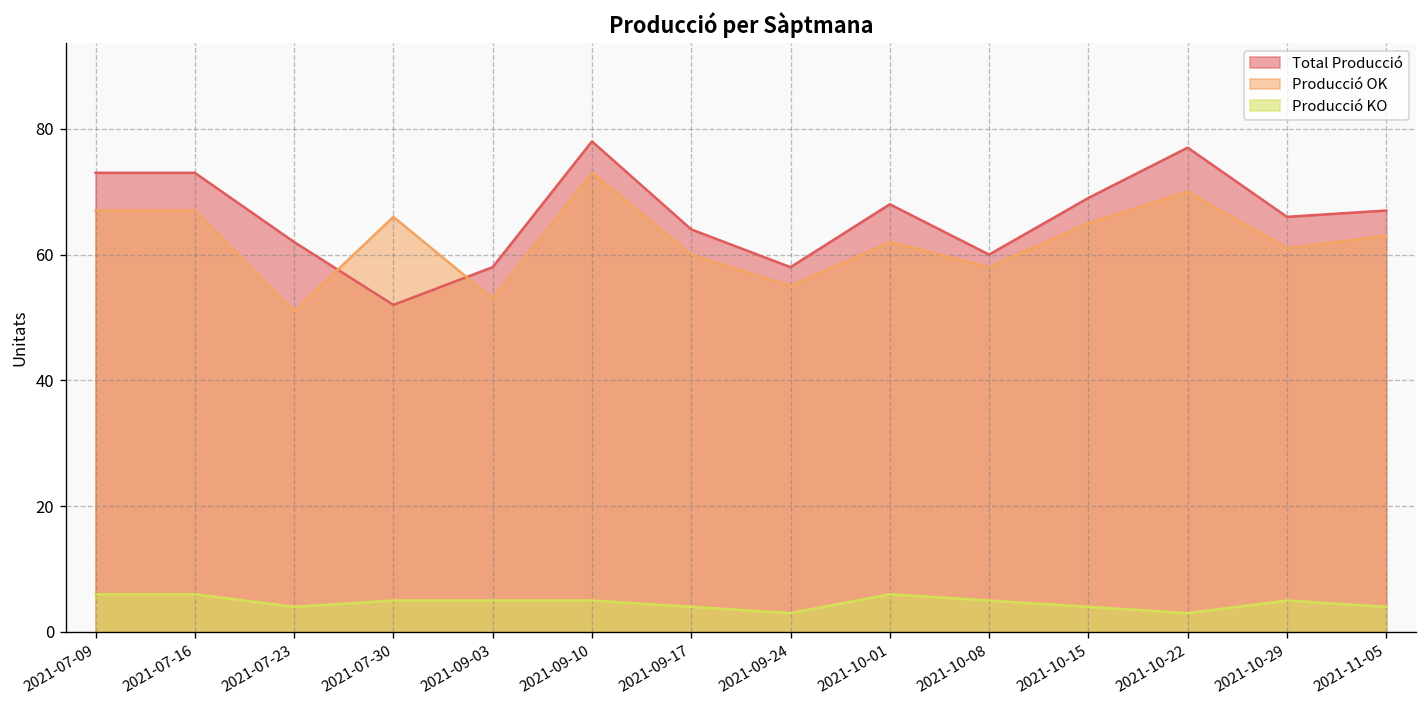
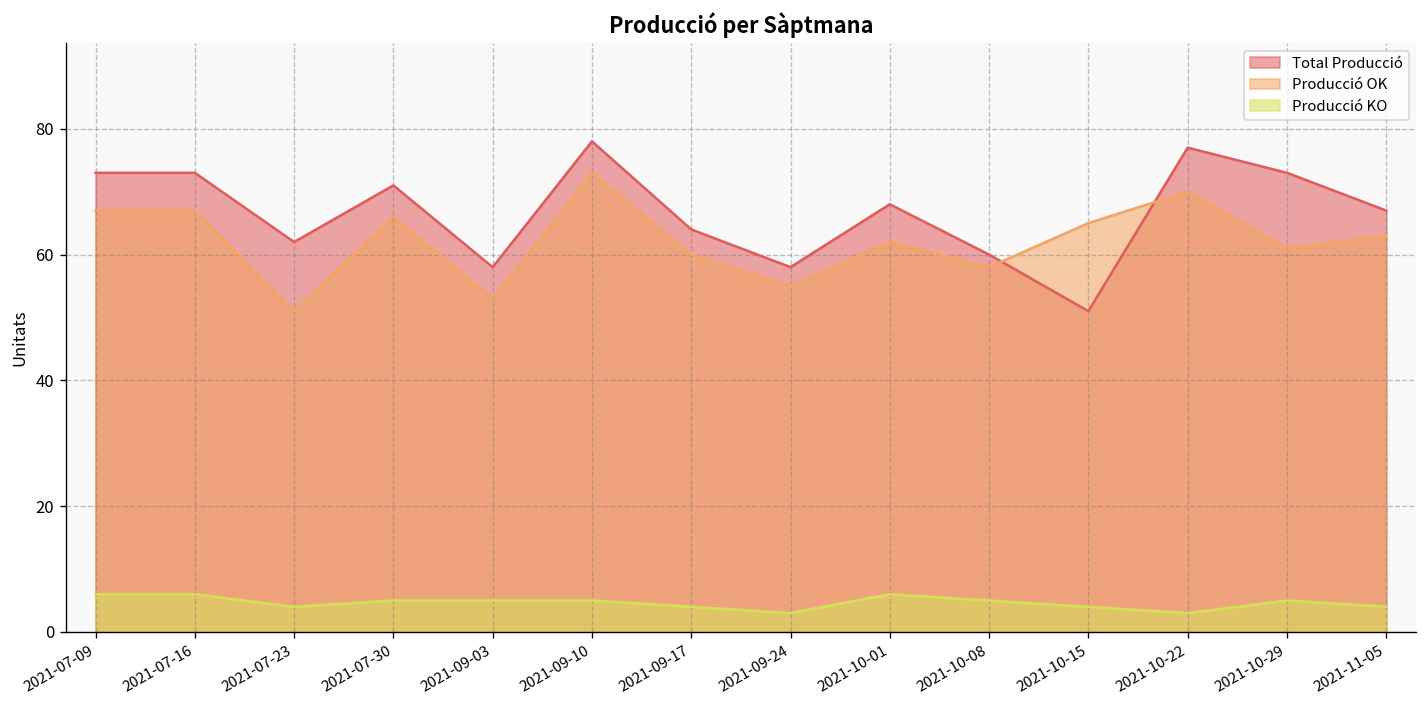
  {
    "Total Producció": {
      "2021-07-09": 73,
      "2021-07-16": 73,
      "2021-07-23": 62,
-     "2021-07-30": 52,
+     "2021-07-30": 71,
      "2021-09-03": 58,
      "2021-09-10": 78,
      "2021-09-17": 64,
      "2021-09-24": 58,
      "2021-10-01": 68,
      "2021-10-08": 60,
-     "2021-10-15": 69,
+     "2021-10-15": 51,
      "2021-10-22": 77,
-     "2021-10-29": 66,
+     "2021-10-29": 73,
      "2021-11-05": 67
    }
  }
